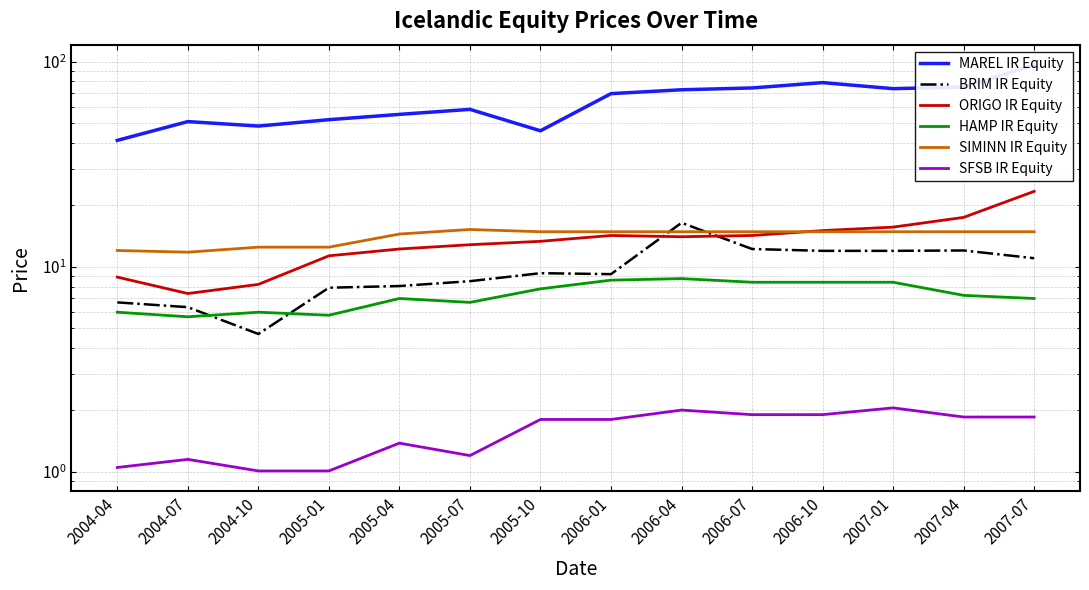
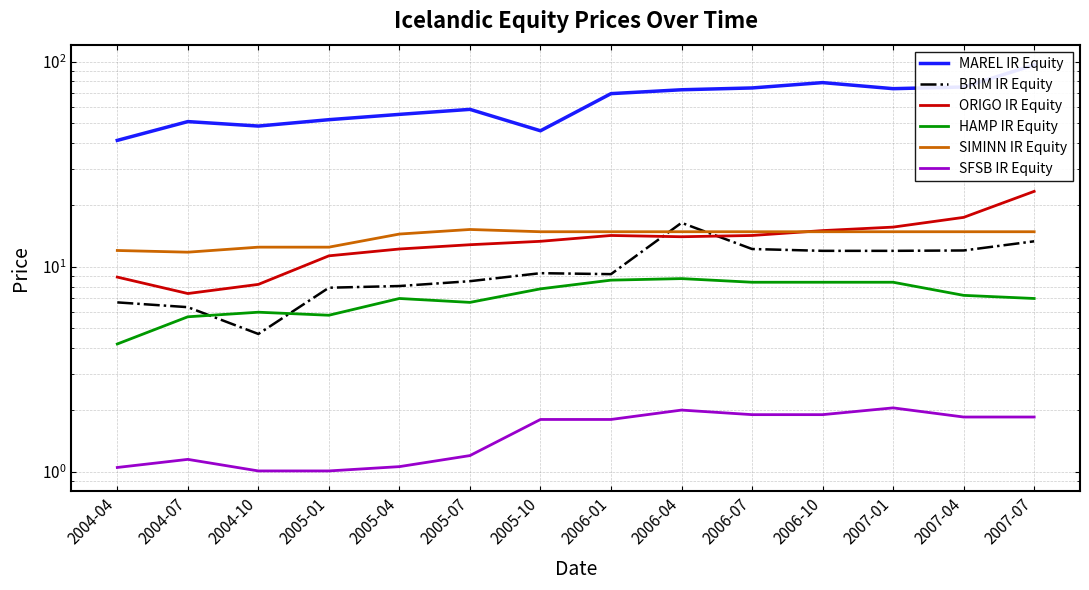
  {
    "MAREL IR Equity": {
      "2004-04": 41,
      "2004-07": 51,
      "2004-10": 49,
      "2005-01": 52,
      "2005-04": 55,
      "2005-07": 59,
      "2005-10": 46,
      "2006-01": 70,
      "2006-04": 73,
      "2006-07": 74,
      "2006-10": 79,
      "2007-01": 74
    },
    "BRIM IR Equity": {
      "2004-04": 6.7,
      "2004-07": 6.4,
      "2004-10": 4.7,
      "2005-01": 8,
      "2005-04": 8,
      "2005-07": 8.5,
      "2005-10": 9,
      "2006-01": 9,
      "2006-04": 16,
      "2006-07": 12,
      "2006-10": 12,
      "2007-01": 12,
      "2007-04": 12,
-     "2007-07": 11
+     "2007-07": 13
    },
    "ORIGO IR Equity": {
      "2004-04": 8.9,
      "2004-07": 7.4,
      "2004-10": 8.2,
      "2005-01": 11,
      "2005-04": 12,
      "2005-07": 13,
      "2005-10": 13,
      "2006-01": 14,
      "2006-04": 14,
      "2006-07": 14,
      "2007-01": 16,
      "2007-04": 17,
      "2007-07": 23
    },
    "HAMP IR Equity": {
-     "2004-04": 6.0,
+     "2004-04": 4.2,
      "2004-07": 5.7,
      "2004-10": 6.0,
      "2005-01": 5.8,
      "2005-04": 7.0,
      "2005-07": 6.7,
      "2005-10": 7.8,
      "2006-01": 8.6,
      "2006-04": 8.8,
      "2006-07": 8.4,
      "2006-10": 8.4,
      "2007-01": 8.4,
      "2007-04": 7.3,
      "2007-07": 7.0
    },
    "SIMINN IR Equity": {
      "2004-04": 12,
      "2004-07": 12,
      "2004-10": 12,
      "2005-01": 12,
      "2005-04": 14,
      "2005-07": 15,
      "2005-10": 15,
      "2006-01": 15,
      "2006-04": 15,
      "2006-07": 15,
      "2007-01": 15,
      "2007-04": 15,
      "2007-07": 15
    },
    "SFSB IR Equity": {
      "2004-04": 1.1,
      "2004-07": 1.2,
      "2004-10": 1.0,
      "2005-01": 1.0,
-     "2005-04": 1.4,
+     "2005-04": 1.1,
      "2005-07": 1.2,
      "2005-10": 1.8,
      "2006-01": 1.8,
      "2006-04": 2.0,
      "2006-07": 1.9,
      "2006-10": 1.9,
      "2007-01": 2.1,
      "2007-04": 1.9,
      "2007-07": 1.9
    }
  }
